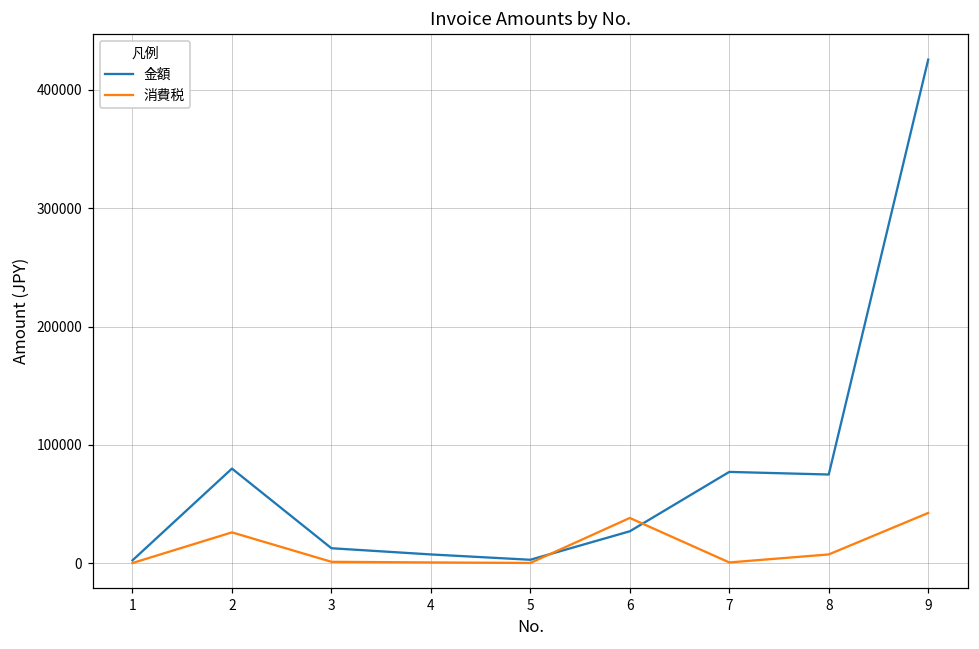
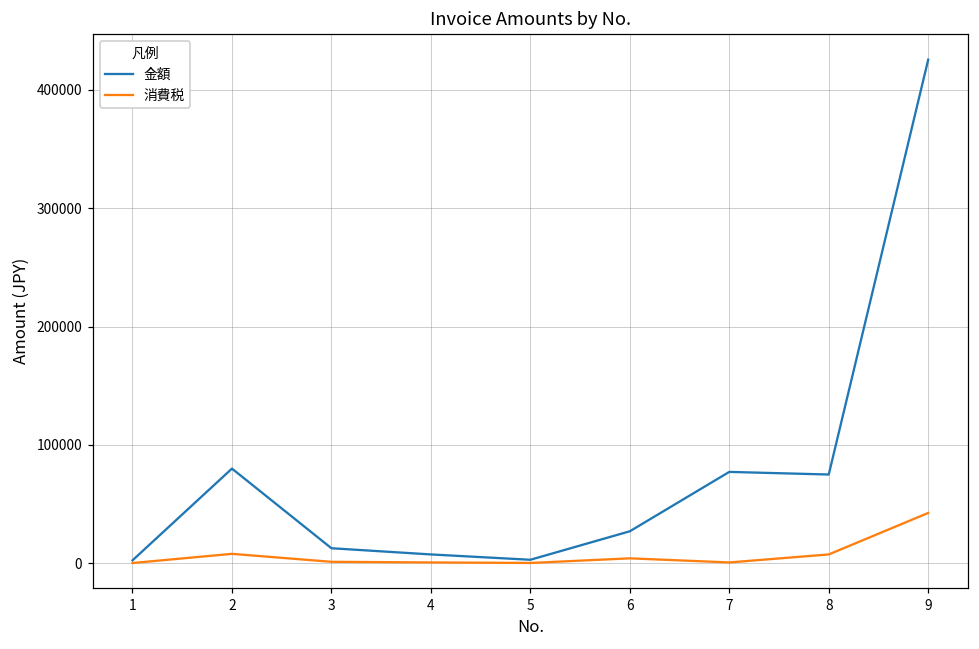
  {
    "金額": {
      "2": 80000,
      "3": 13000,
      "4": 8000,
      "5": 3000,
      "6": 27000,
      "7": 77000,
      "8": 75000,
      "9": 425000
    },
    "消費税": {
-     "2": 26000,
+     "2": 8000,
      "3": 1000,
      "4": 1000,
      "5": 0,
-     "6": 38000,
+     "6": 4000,
      "7": 1000,
      "8": 8000,
      "9": 43000
    }
  }
